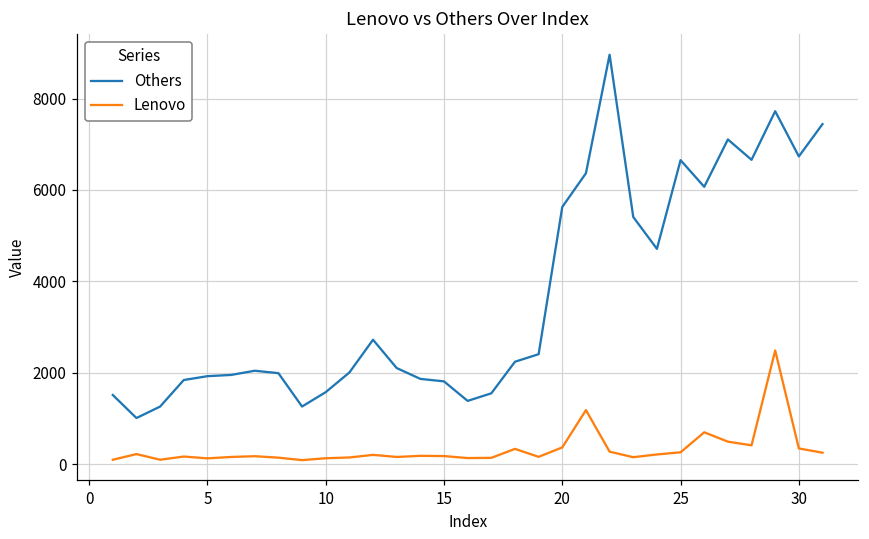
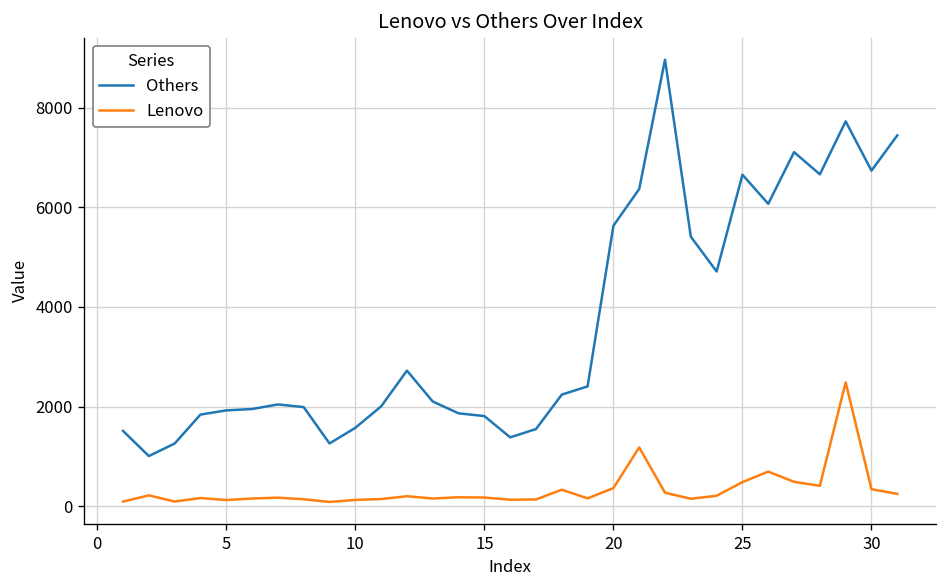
  {
    "Others": {
      "5": 1900,
      "10": 1600,
      "15": 1800,
      "20": 5600,
      "25": 6700,
      "30": 6700
    },
    "Lenovo": {
      "5": 100,
      "10": 100,
      "15": 200,
      "20": 400,
-     "25": 300,
+     "25": 500,
      "30": 300
    }
  }
